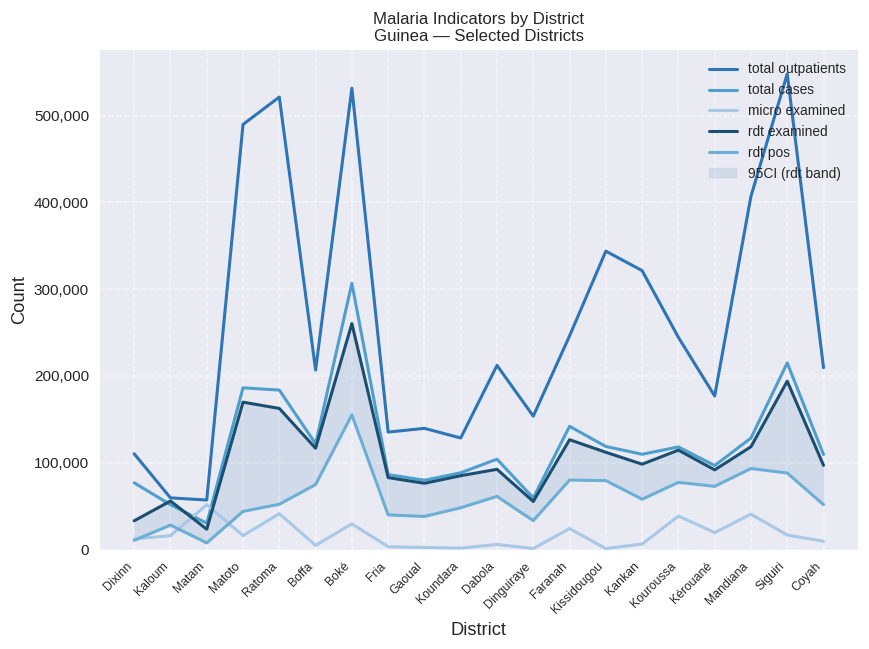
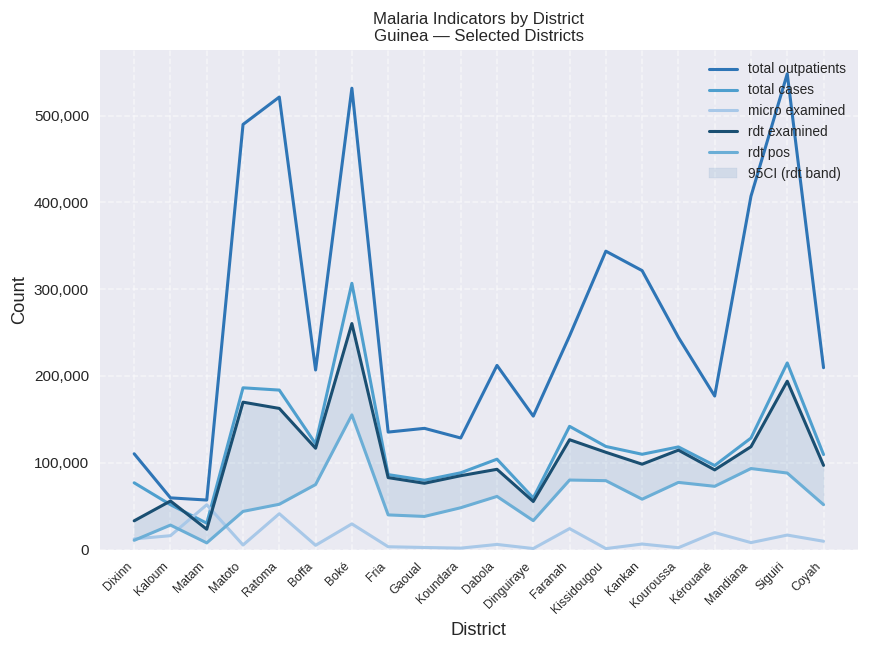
  {
    "micro examined": {
      "Kaloum": "20,000",
      "Matam": "50,000",
-     "Matoto": "20,000",
+     "Matoto": "10,000",
      "Ratoma": "40,000",
      "Boffa": "0",
      "Boké": "30,000",
      "Fria": "0",
      "Gaoual": "0",
      "Koundara": "0",
      "Dabola": "10,000",
      "Dinguiraye": "0",
      "Faranah": "20,000",
      "Kissidougou": "0",
      "Kankan": "10,000",
-     "Kouroussa": "40,000",
+     "Kouroussa": "0",
      "Kérouané": "20,000",
-     "Mandiana": "40,000",
+     "Mandiana": "10,000",
      "Siguiri": "20,000",
      "Coyah": "10,000"
    }
  }
